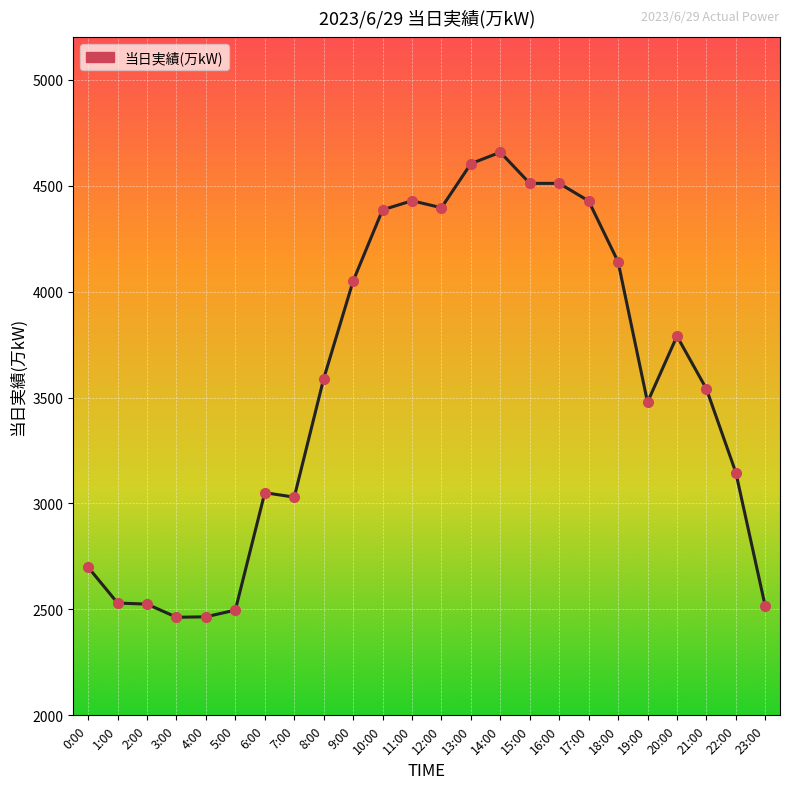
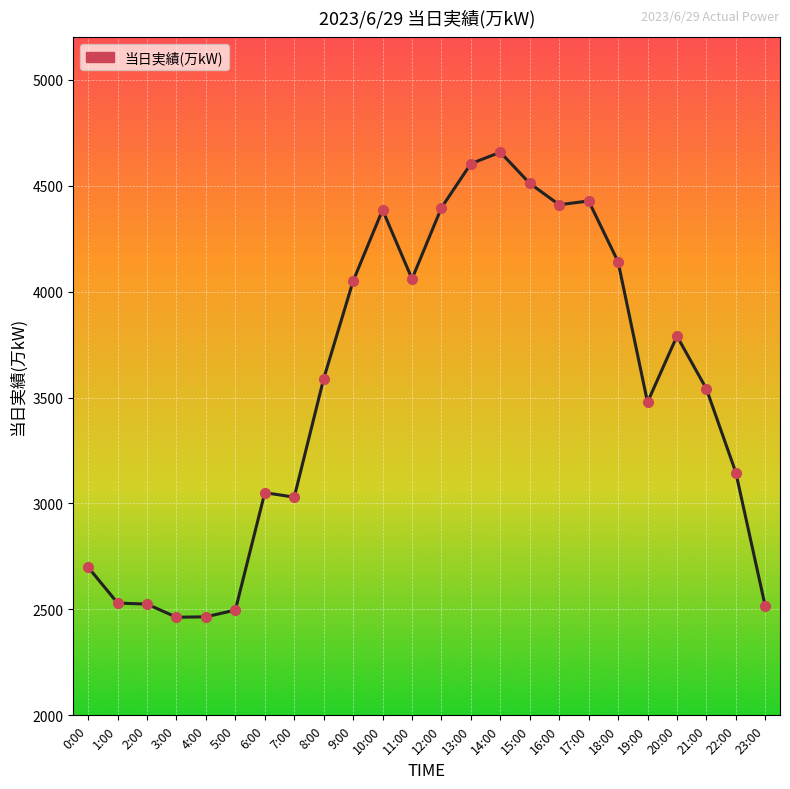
  {
    "0:00": 2700,
    "1:00": 2530,
    "2:00": 2530,
    "3:00": 2460,
    "4:00": 2470,
    "5:00": 2500,
    "6:00": 3050,
    "7:00": 3030,
    "8:00": 3590,
    "9:00": 4050,
    "10:00": 4390,
-   "11:00": 4430,
+   "11:00": 4060,
    "12:00": 4400,
    "13:00": 4600,
    "14:00": 4660,
    "15:00": 4510,
-   "16:00": 4510,
+   "16:00": 4410,
    "17:00": 4430,
    "18:00": 4140,
    "19:00": 3480,
    "20:00": 3790,
    "21:00": 3540,
    "22:00": 3150,
    "23:00": 2510
  }
